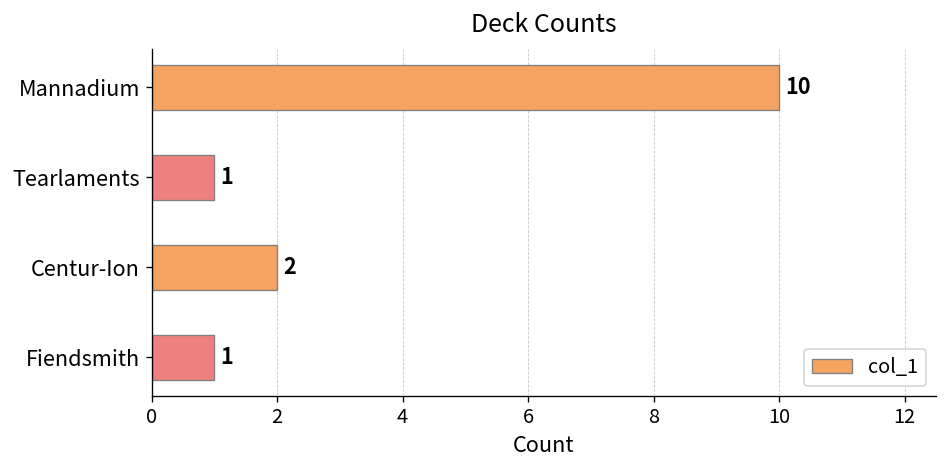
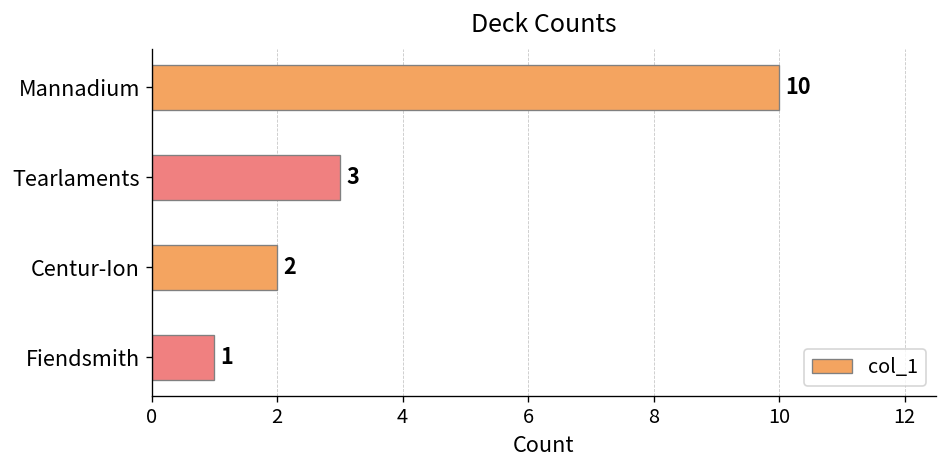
  {
    "Mannadium": 10,
-   "Tearlaments": 1,
+   "Tearlaments": 3,
    "Centur-Ion": 2,
    "Fiendsmith": 1
  }
